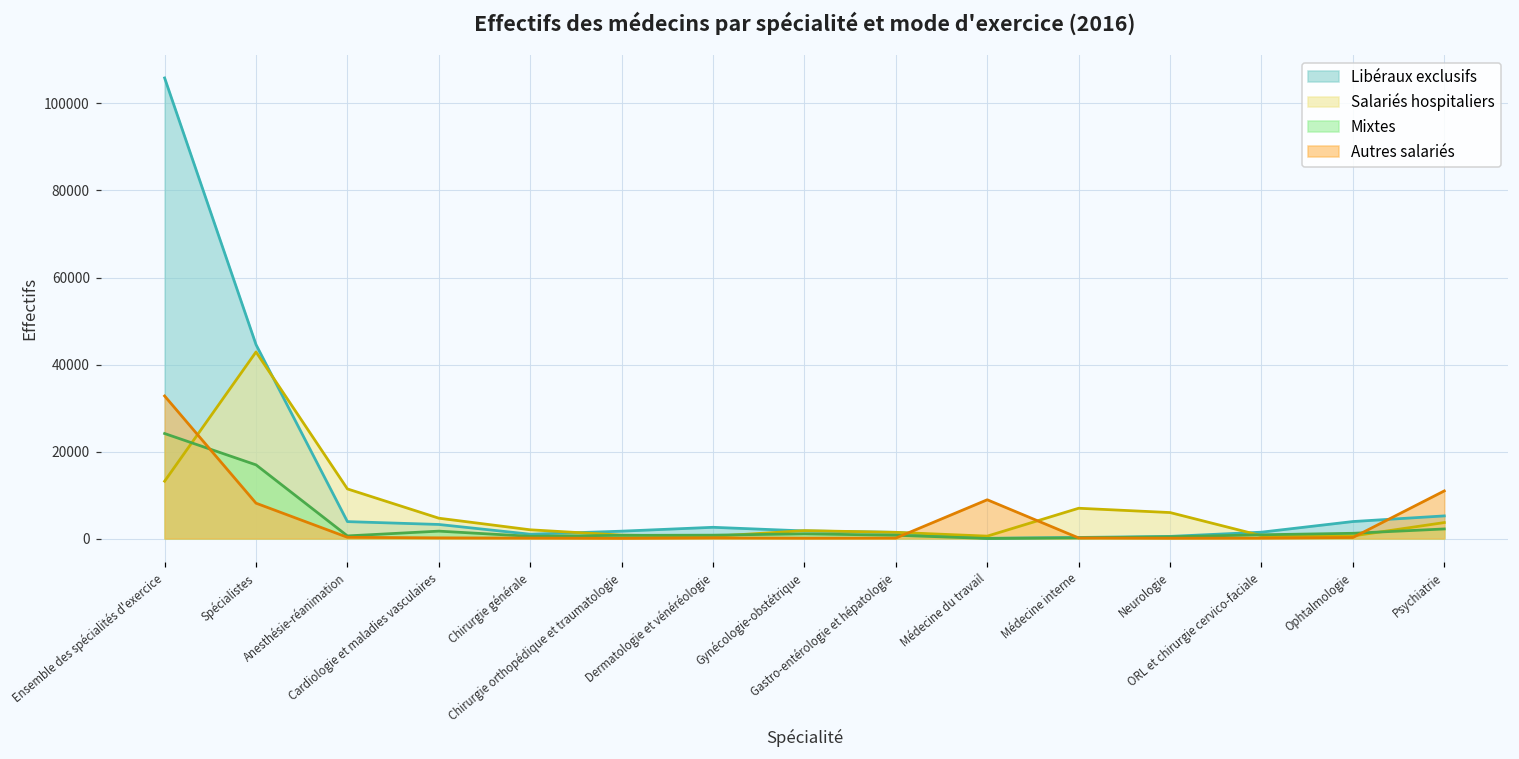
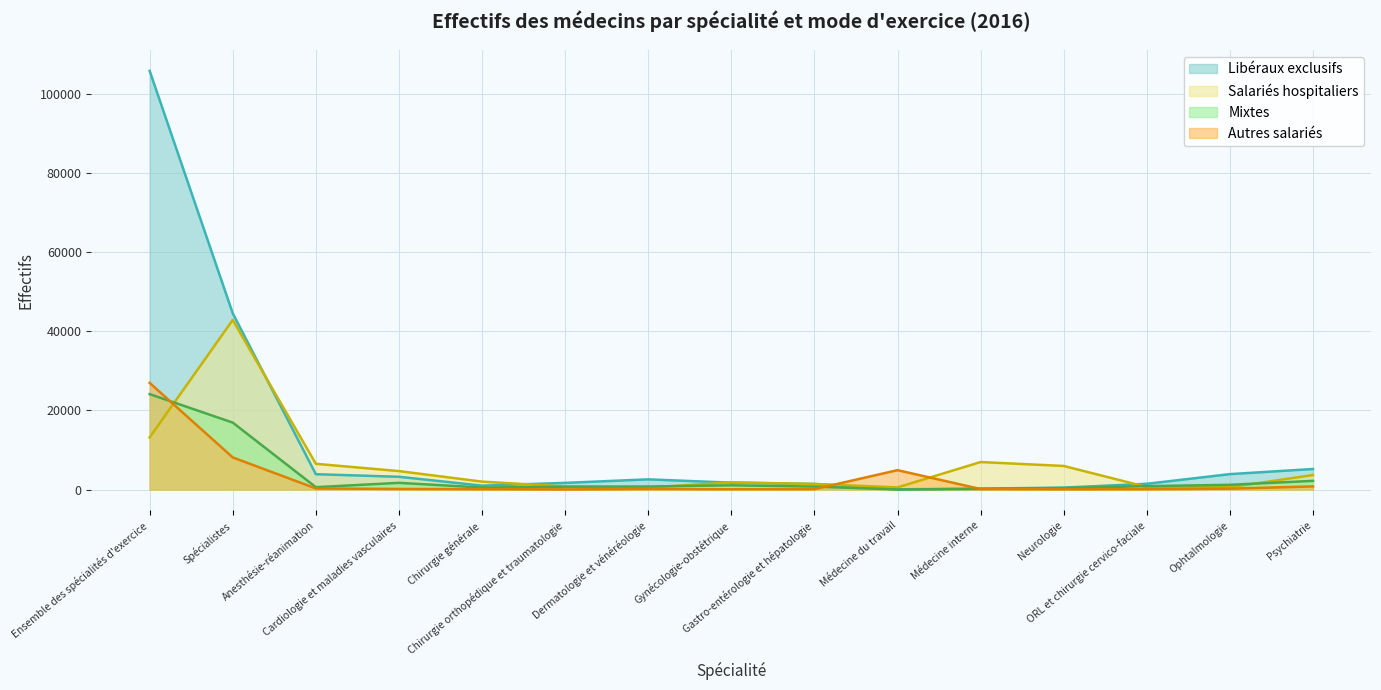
  {
    "Salariés hospitaliers": {
      "Ensemble des spécialités d'exercice": 13000,
      "Spécialistes": 43000,
-     "Anesthésie-réanimation": 11000,
+     "Anesthésie-réanimation": 7000,
      "Cardiologie et maladies vasculaires": 5000,
      "Chirurgie générale": 2000,
      "Médecine interne": 7000,
      "Neurologie": 6000,
      "Psychiatrie": 4000
    },
    "Autres salariés": {
-     "Ensemble des spécialités d'exercice": 33000,
+     "Ensemble des spécialités d'exercice": 27000,
      "Spécialistes": 8000,
      "Cardiologie et maladies vasculaires": 0,
      "Chirurgie orthopédique et traumatologie": 0,
      "Gynécologie-obstétrique": 0,
      "Gastro-entérologie et hépatologie": 0,
-     "Médecine du travail": 9000,
-     "Psychiatrie": 11000
+     "Médecine du travail": 5000,
+     "Psychiatrie": 1000
    }
  }
